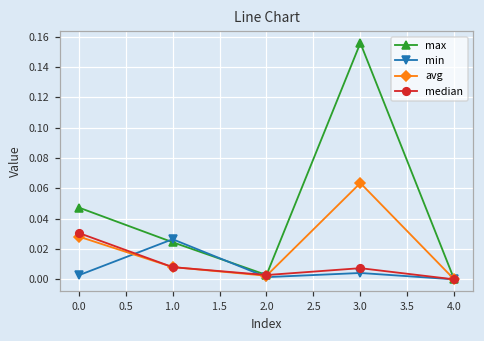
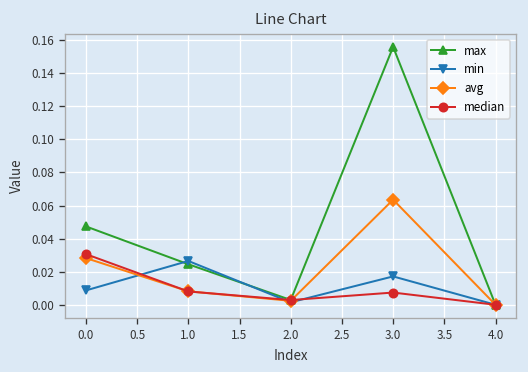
  {
    "max": {
      "0.0": 0.047,
      "1.0": 0.025,
      "3.0": 0.156
    },
    "min": {
-     "0.0": 0.003,
+     "0.0": 0.009,
      "1.0": 0.026,
-     "3.0": 0.004
+     "3.0": 0.017
    },
    "avg": {
      "0.0": 0.028,
      "3.0": 0.064
    },
    "median": {
      "0.0": 0.031,
      "3.0": 0.007
    }
  }
